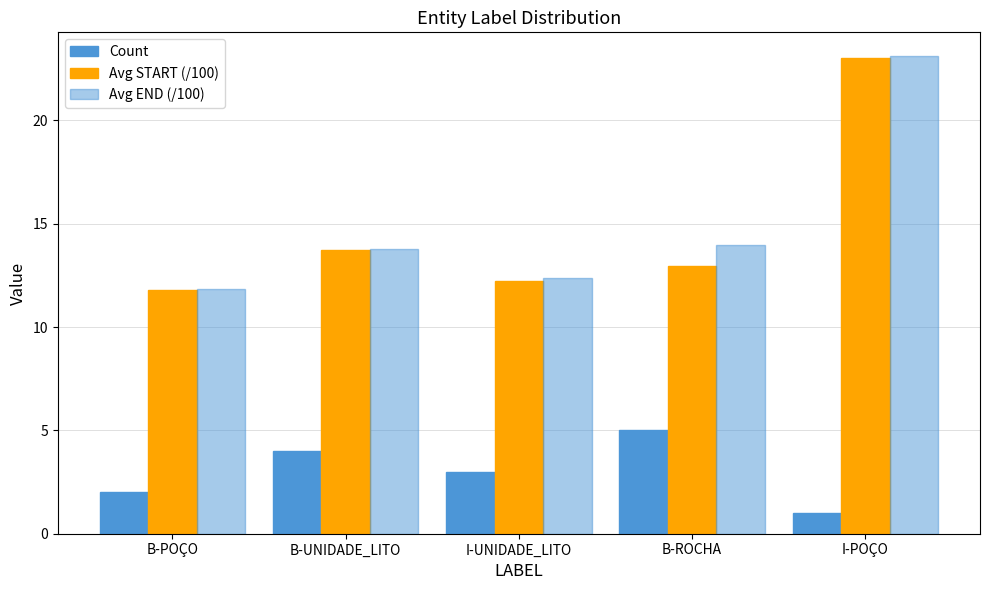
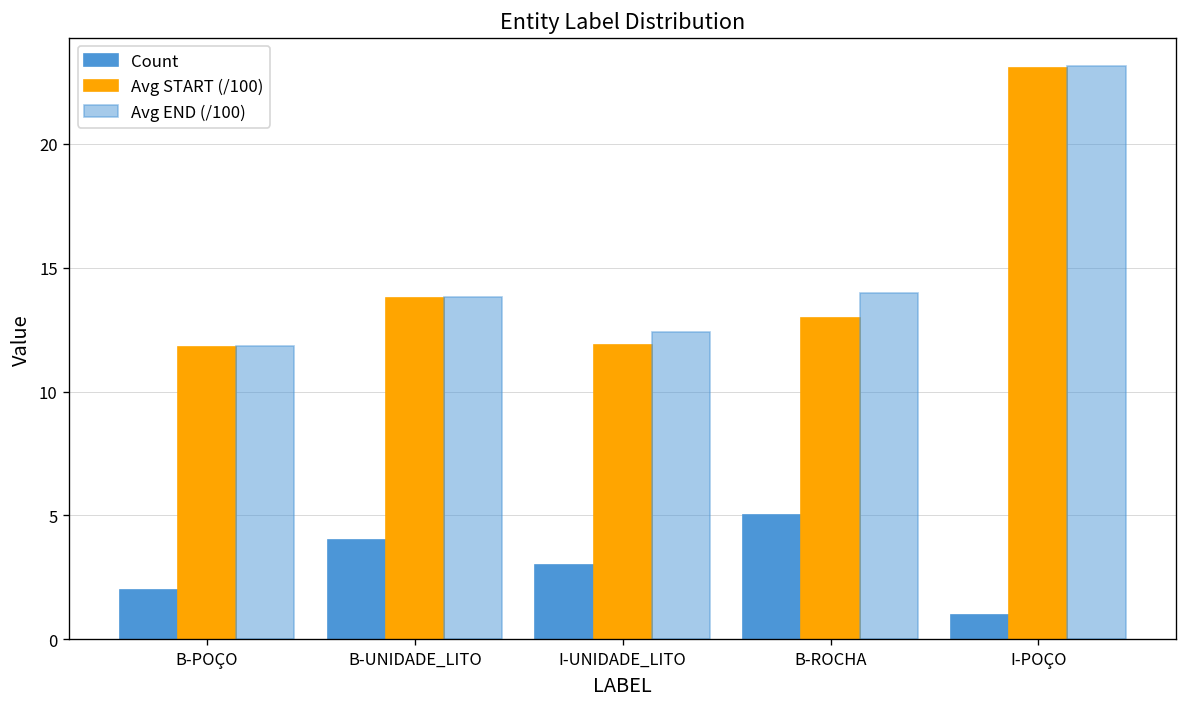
  {
    "Avg START (/100)": {
      "B-POÇO": 11.8,
      "B-UNIDADE_LITO": 13.8,
-     "I-UNIDADE_LITO": 12.3,
+     "I-UNIDADE_LITO": 11.9,
      "B-ROCHA": 13.0,
      "I-POÇO": 23.0
    }
  }
